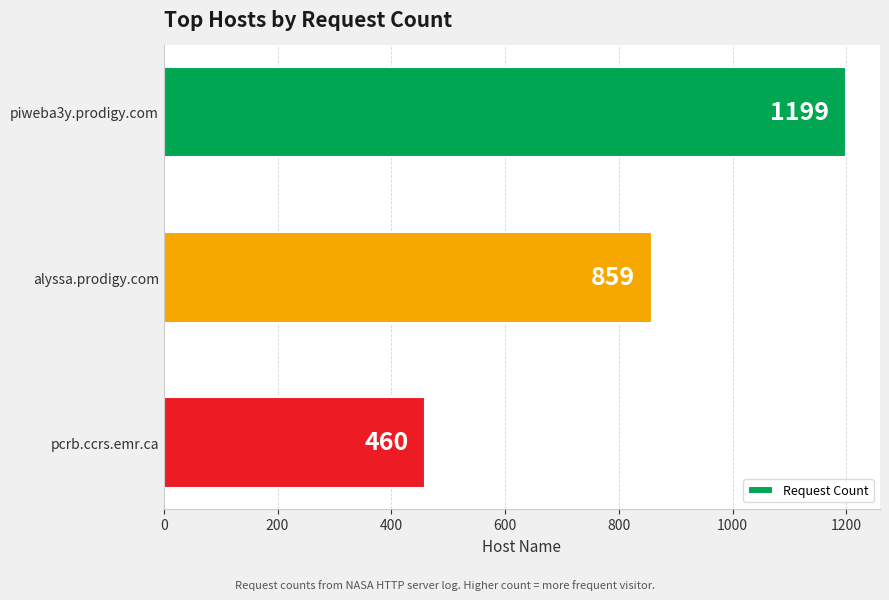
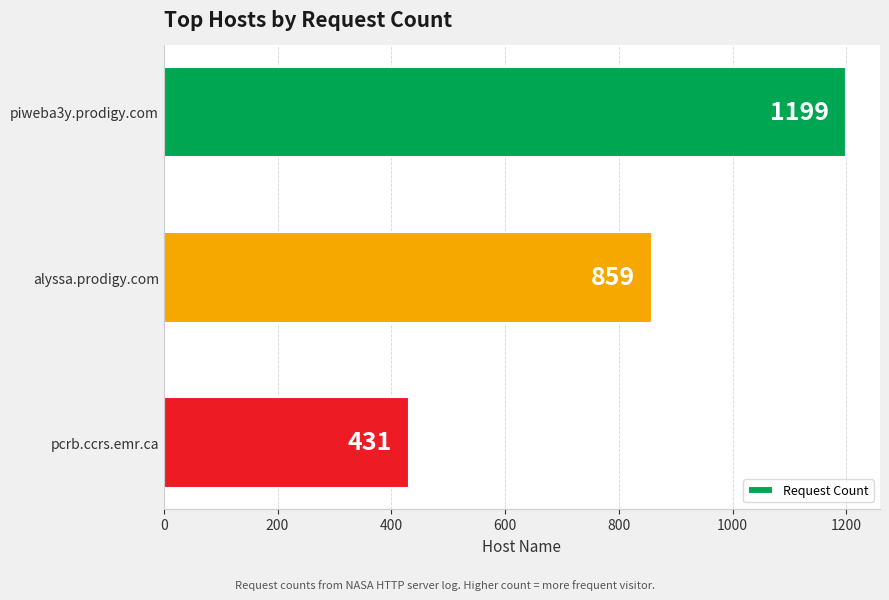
  {
    "piweba3y.prodigy.com": 1199,
    "alyssa.prodigy.com": 859,
-   "pcrb.ccrs.emr.ca": 460
+   "pcrb.ccrs.emr.ca": 431
  }
